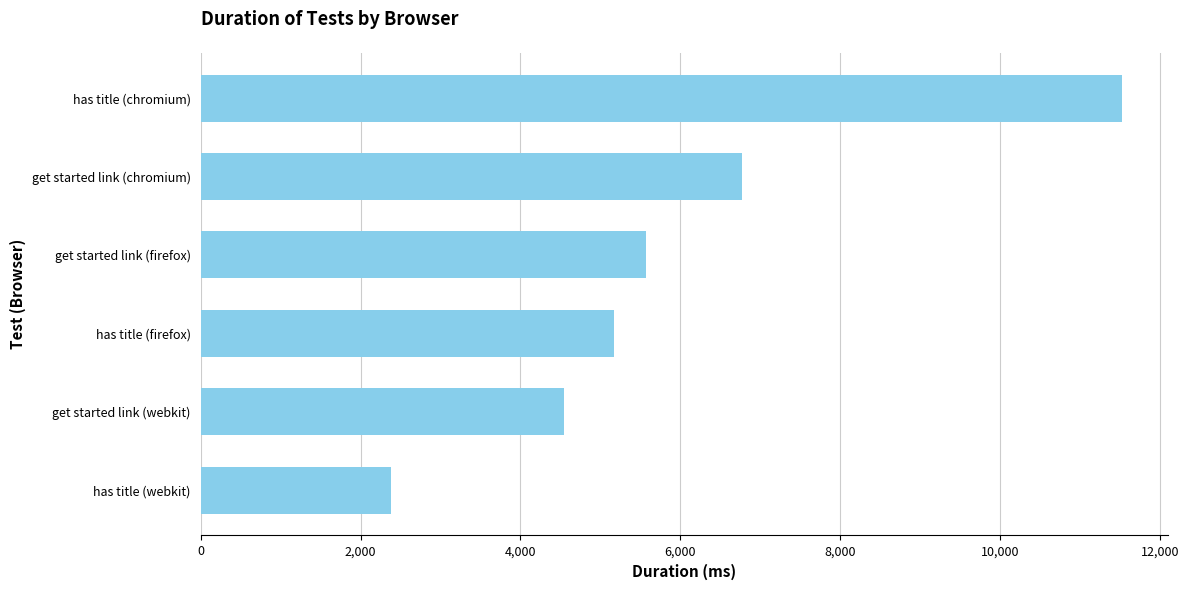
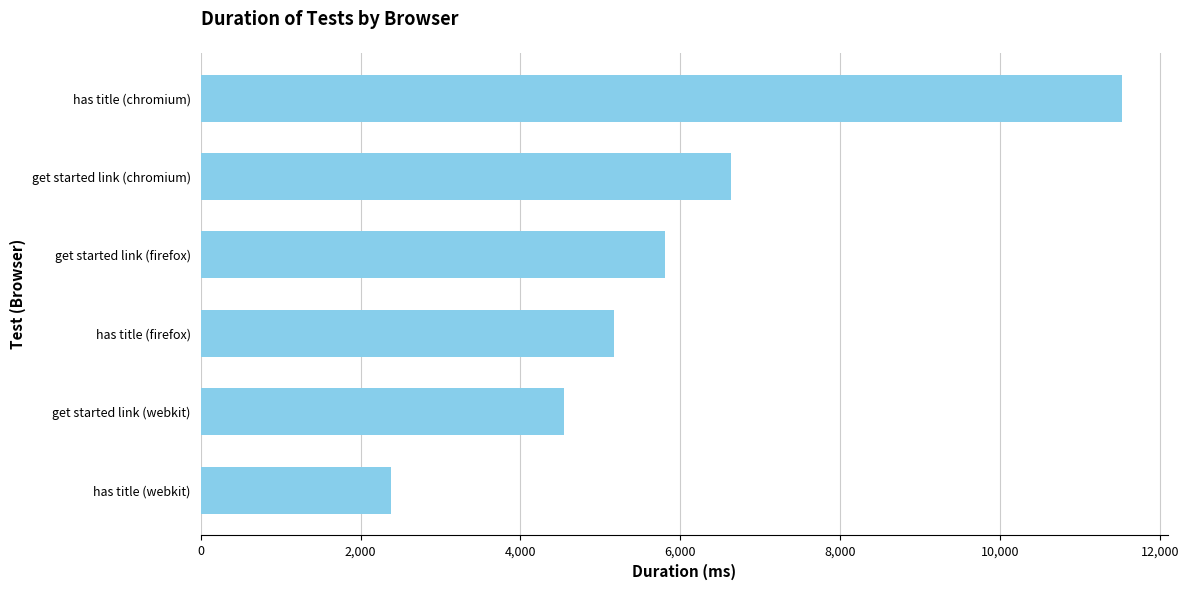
  {
    "has title (chromium)": "11,500",
-   "get started link (chromium)": "6,800",
-   "get started link (firefox)": "5,600",
+   "get started link (chromium)": "6,600",
+   "get started link (firefox)": "5,800",
    "has title (firefox)": "5,200",
    "get started link (webkit)": "4,500",
    "has title (webkit)": "2,400"
  }
